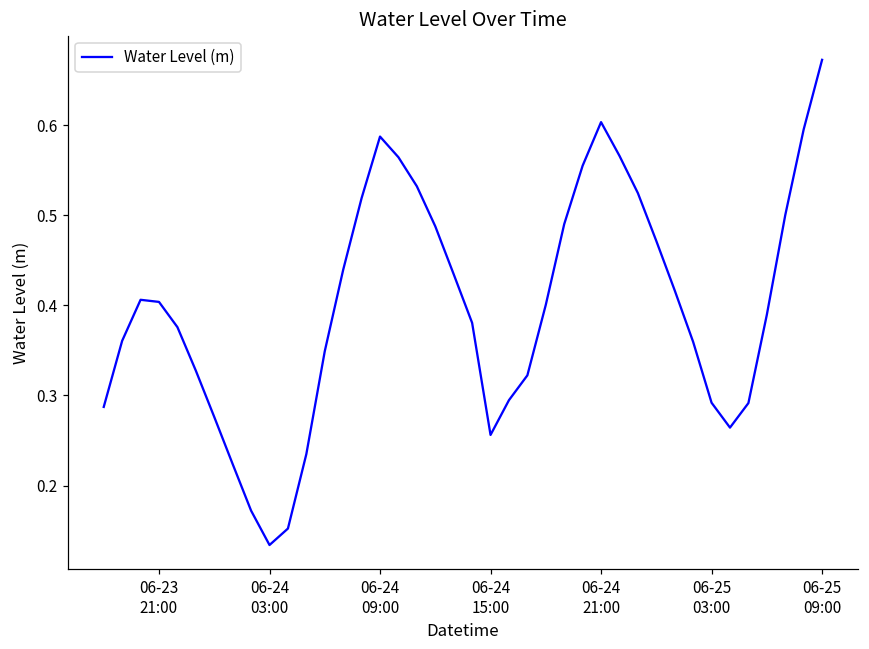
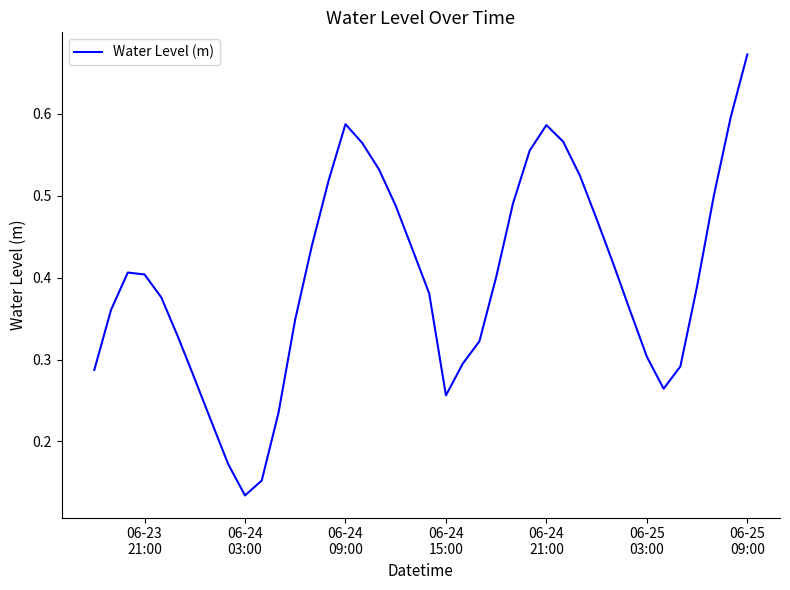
  {
    "06-23 21:00": 0.40,
    "06-24 03:00": 0.13,
    "06-24 09:00": 0.59,
    "06-24 15:00": 0.26,
-   "06-24 21:00": 0.60,
-   "06-25 03:00": 0.29,
+   "06-24 21:00": 0.59,
+   "06-25 03:00": 0.30,
    "06-25 09:00": 0.67
  }
